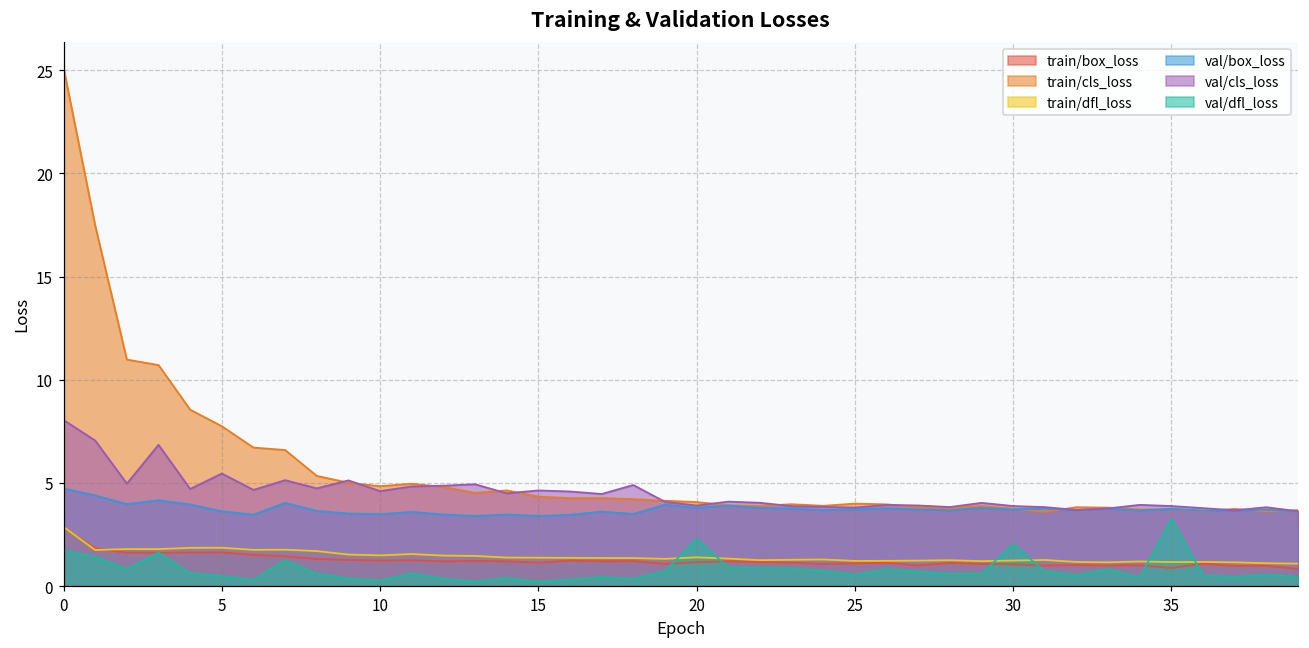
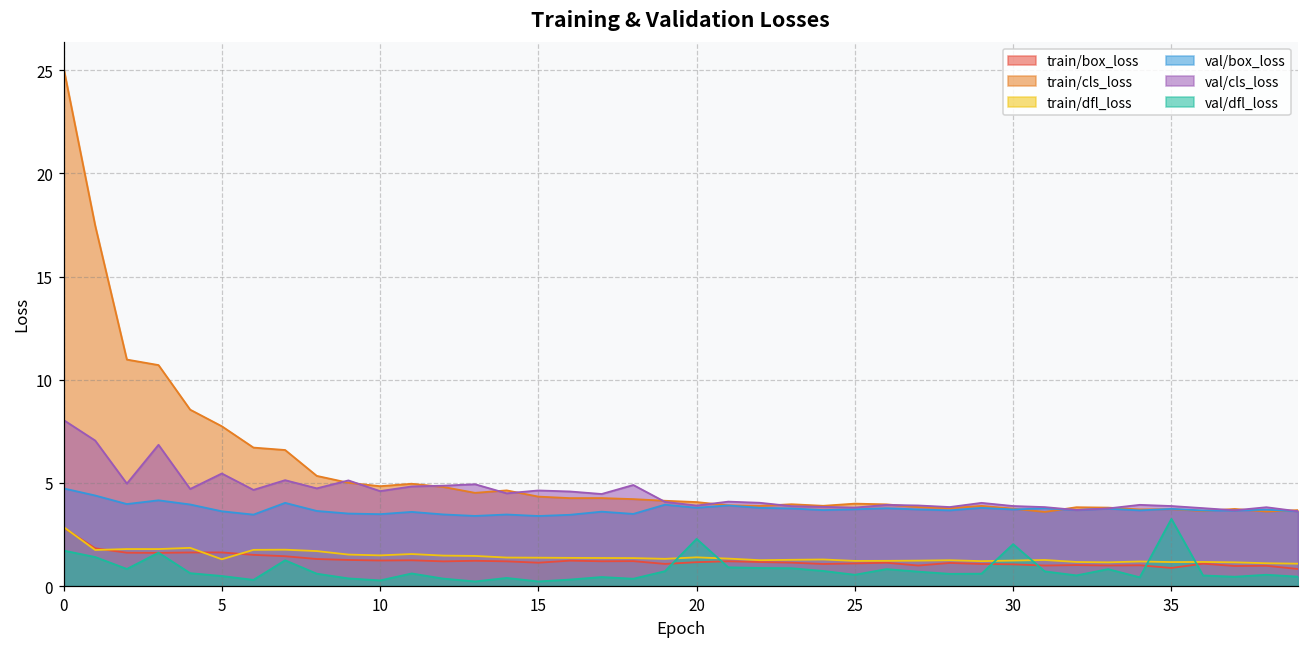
  {
    "train/dfl_loss": {
-     "5": 1.9,
+     "5": 1.3,
      "10": 1.5,
      "15": 1.4,
      "20": 1.4,
      "30": 1.2,
      "35": 1.2
    },
    "val/box_loss": {
      "0": 4.7,
      "5": 3.6,
      "10": 3.5,
      "15": 3.4
    },
    "val/cls_loss": {
      "0": 8.0,
      "5": 5.5,
      "10": 4.6,
      "15": 4.6,
      "35": 3.9
    },
    "val/dfl_loss": {
      "0": 1.7,
      "5": 0.5,
      "10": 0.3,
      "15": 0.2,
      "20": 2.3,
      "25": 0.5,
      "30": 2.0,
      "35": 3.3
    }
  }
